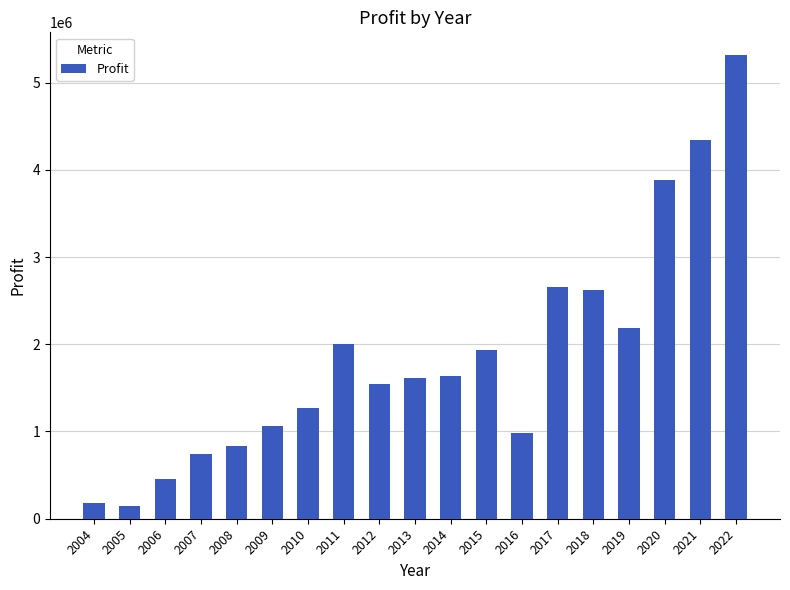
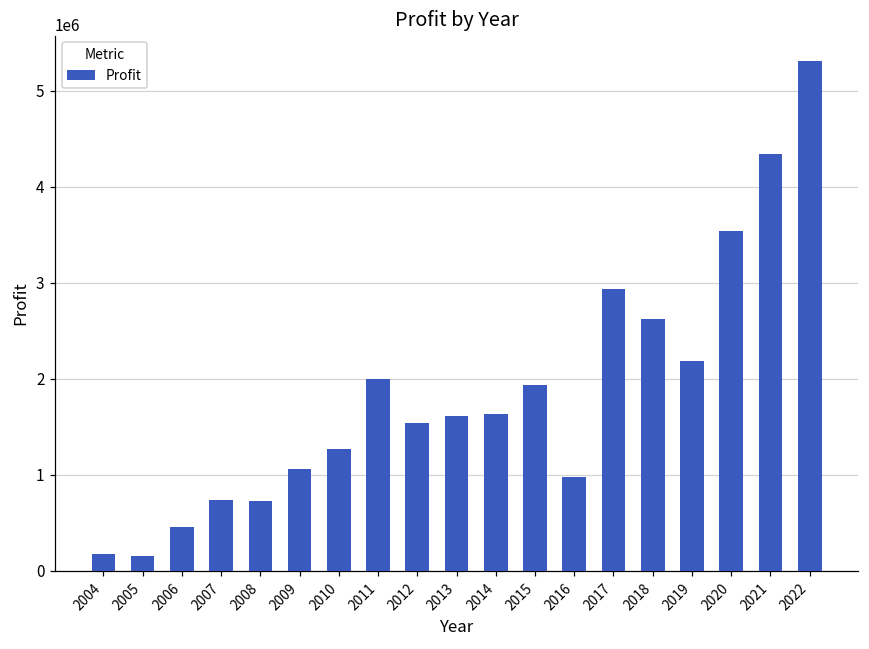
  {
    "2004": 200000,
    "2005": 100000,
    "2006": 500000,
    "2007": 700000,
-   "2008": 800000,
+   "2008": 700000,
    "2009": 1100000,
    "2010": 1300000,
    "2011": 2000000,
    "2012": 1500000,
    "2013": 1600000,
    "2014": 1600000,
    "2015": 1900000,
    "2016": 1000000,
-   "2017": 2700000,
+   "2017": 2900000,
    "2018": 2600000,
    "2019": 2200000,
-   "2020": 3900000,
+   "2020": 3500000,
    "2021": 4300000,
    "2022": 5300000
  }
